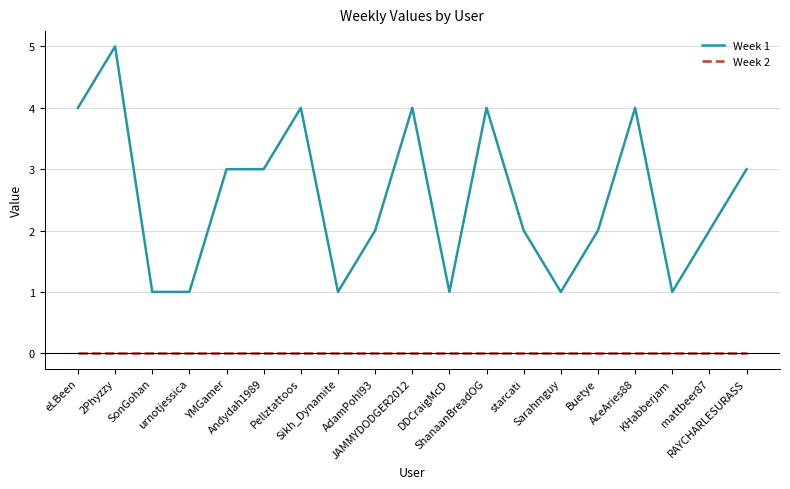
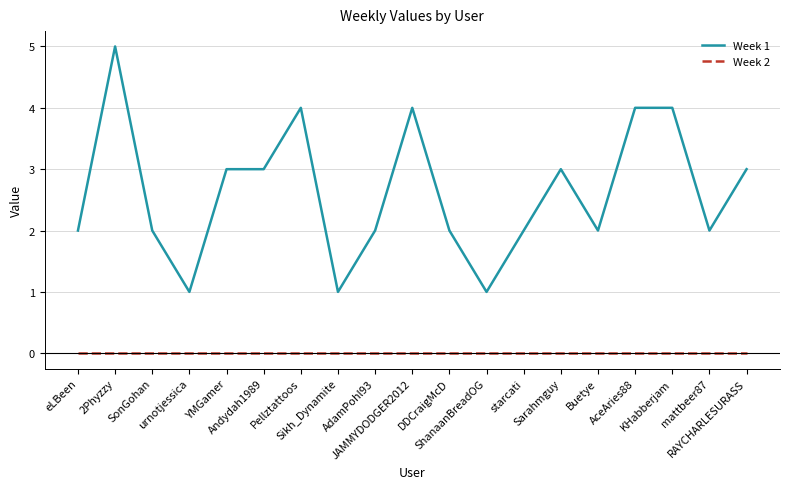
  {
    "Week 1": {
-     "eLBeen": 4,
+     "eLBeen": 2,
      "2Phyzzy": 5,
-     "SonGohan": 1,
+     "SonGohan": 2,
      "urnotjessica": 1,
      "YMGamer": 3,
      "Andydah1989": 3,
      "Pellztattoos": 4,
      "Sikh_Dynamite": 1,
      "AdamPohl93": 2,
      "JAMMYDODGER2012": 4,
-     "DDCraigMcD": 1,
-     "ShanaanBreadOG": 4,
+     "DDCraigMcD": 2,
+     "ShanaanBreadOG": 1,
      "starcati": 2,
-     "Sarahmguy": 1,
+     "Sarahmguy": 3,
      "Buetye": 2,
      "AceAries88": 4,
-     "KHabberjam": 1,
+     "KHabberjam": 4,
      "mattbeer87": 2,
      "RAYCHARLESURASS": 3
    },
    "Week 2": {
      "eLBeen": 0,
      "2Phyzzy": 0,
      "SonGohan": 0,
      "urnotjessica": 0,
      "YMGamer": 0,
      "Andydah1989": 0,
      "Pellztattoos": 0,
      "Sikh_Dynamite": 0,
      "AdamPohl93": 0,
      "JAMMYDODGER2012": 0,
      "DDCraigMcD": 0,
      "ShanaanBreadOG": 0,
      "starcati": 0,
      "Sarahmguy": 0,
      "Buetye": 0,
      "AceAries88": 0,
      "KHabberjam": 0,
      "mattbeer87": 0,
      "RAYCHARLESURASS": 0
    }
  }
